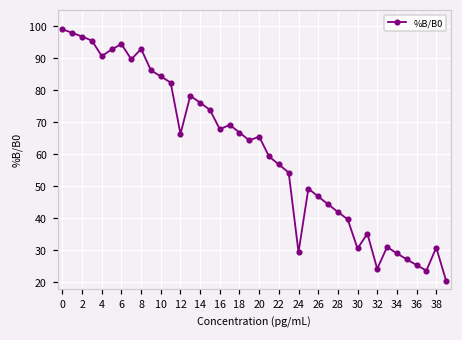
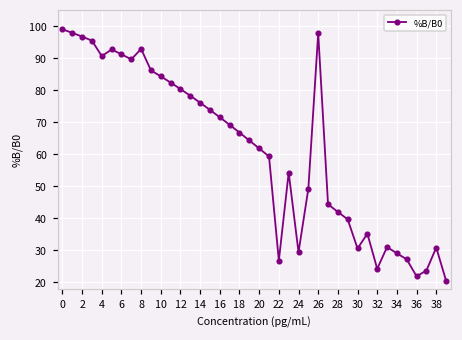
  {
    "0": 99,
    "2": 97,
    "4": 91,
-   "6": 94,
+   "6": 91,
    "8": 93,
    "10": 84,
-   "12": 66,
+   "12": 80,
    "14": 76,
-   "16": 68,
+   "16": 72,
    "18": 67,
-   "20": 66,
-   "22": 57,
+   "20": 62,
+   "22": 27,
    "24": 29,
-   "26": 47,
+   "26": 98,
    "28": 42,
    "30": 31,
    "32": 24,
    "34": 29,
-   "36": 25,
+   "36": 22,
    "38": 31
  }
